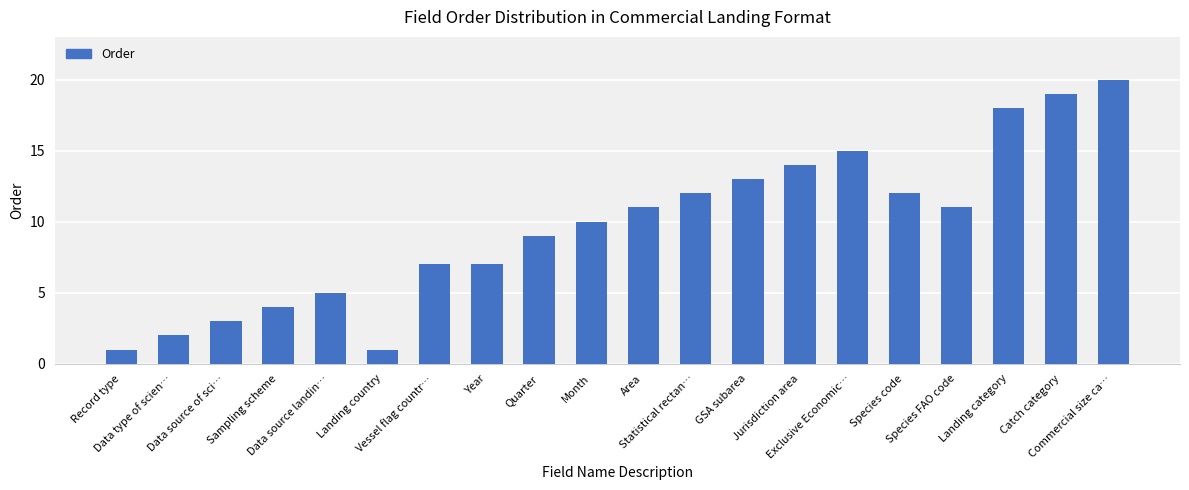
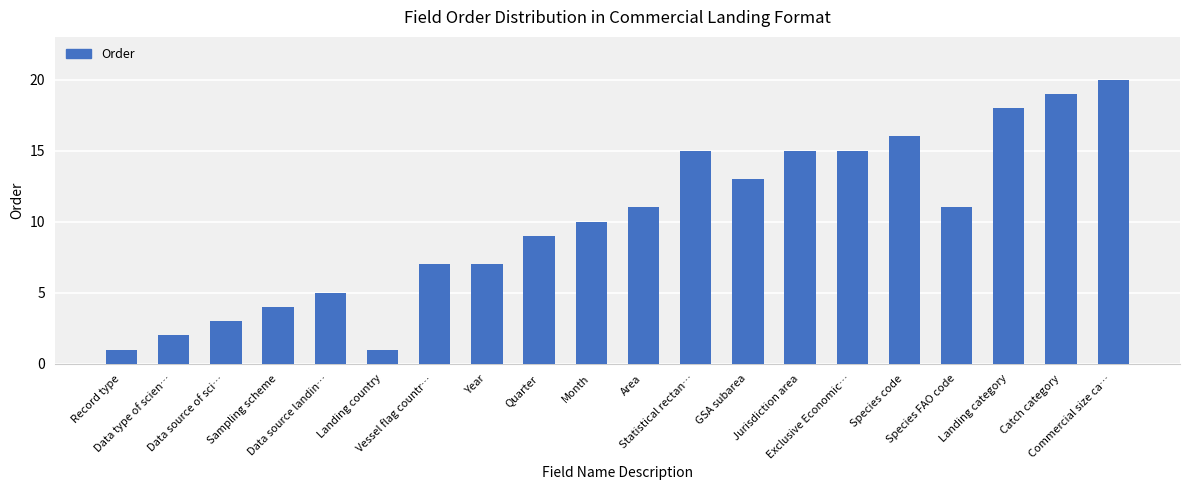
  {
    "Record type": 1,
    "Data type of scien…": 2,
    "Data source of sci…": 3,
    "Sampling scheme": 4,
    "Data source landin…": 5,
    "Landing country": 1,
    "Vessel flag countr…": 7,
    "Year": 7,
    "Quarter": 9,
    "Month": 10,
    "Area": 11,
-   "Statistical rectan…": 12,
+   "Statistical rectan…": 15,
    "GSA subarea": 13,
-   "Jurisdiction area": 14,
+   "Jurisdiction area": 15,
    "Exclusive Economic…": 15,
-   "Species code": 12,
+   "Species code": 16,
    "Species FAO code": 11,
    "Landing category": 18,
    "Catch category": 19,
    "Commercial size ca…": 20
  }
